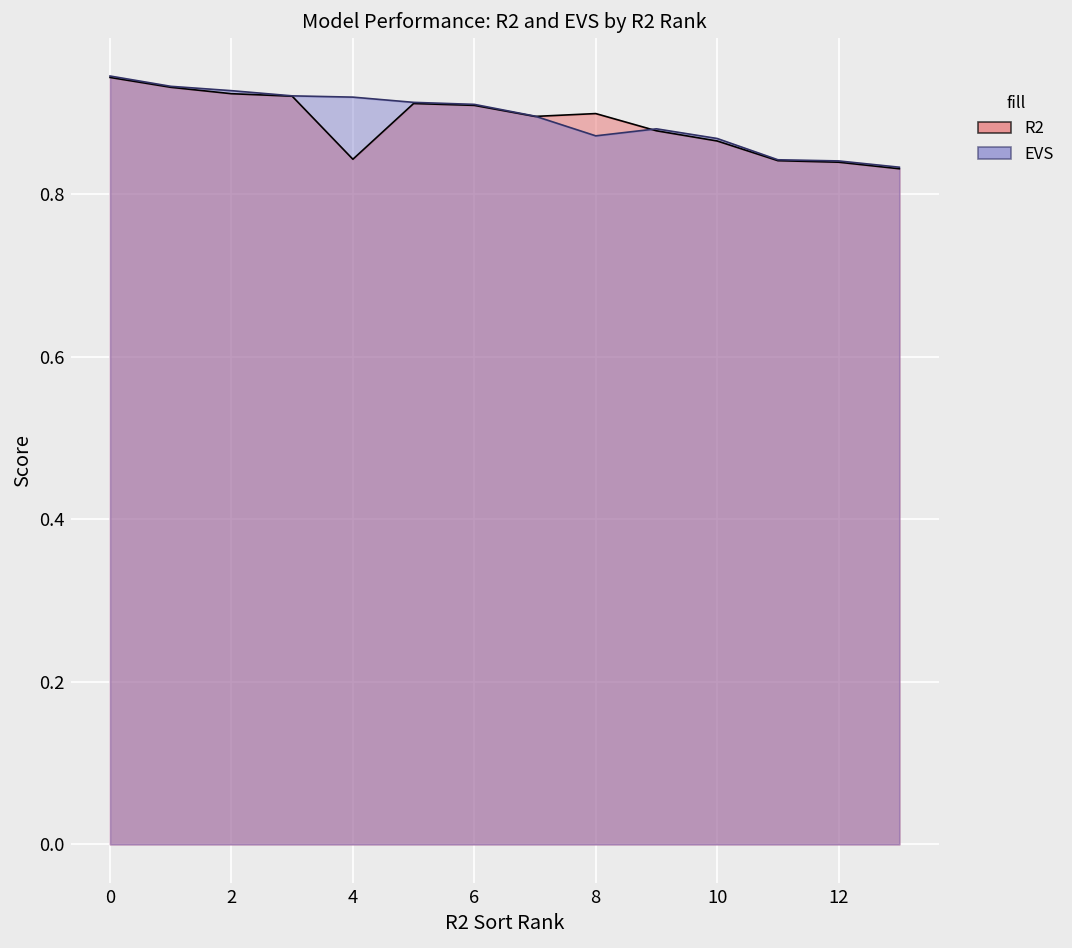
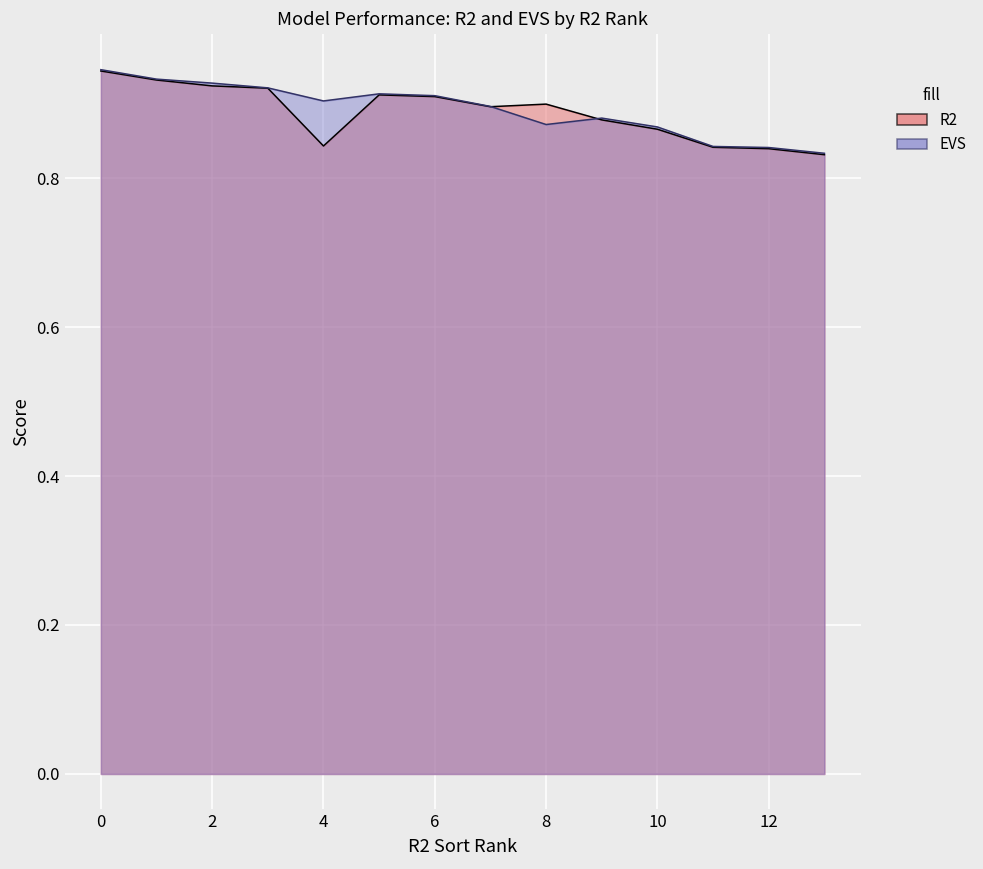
  {
    "R2": {
      "4": 0.84,
      "8": 0.90
    },
    "EVS": {
-     "4": 0.92,
+     "4": 0.90,
      "8": 0.87
    }
  }
